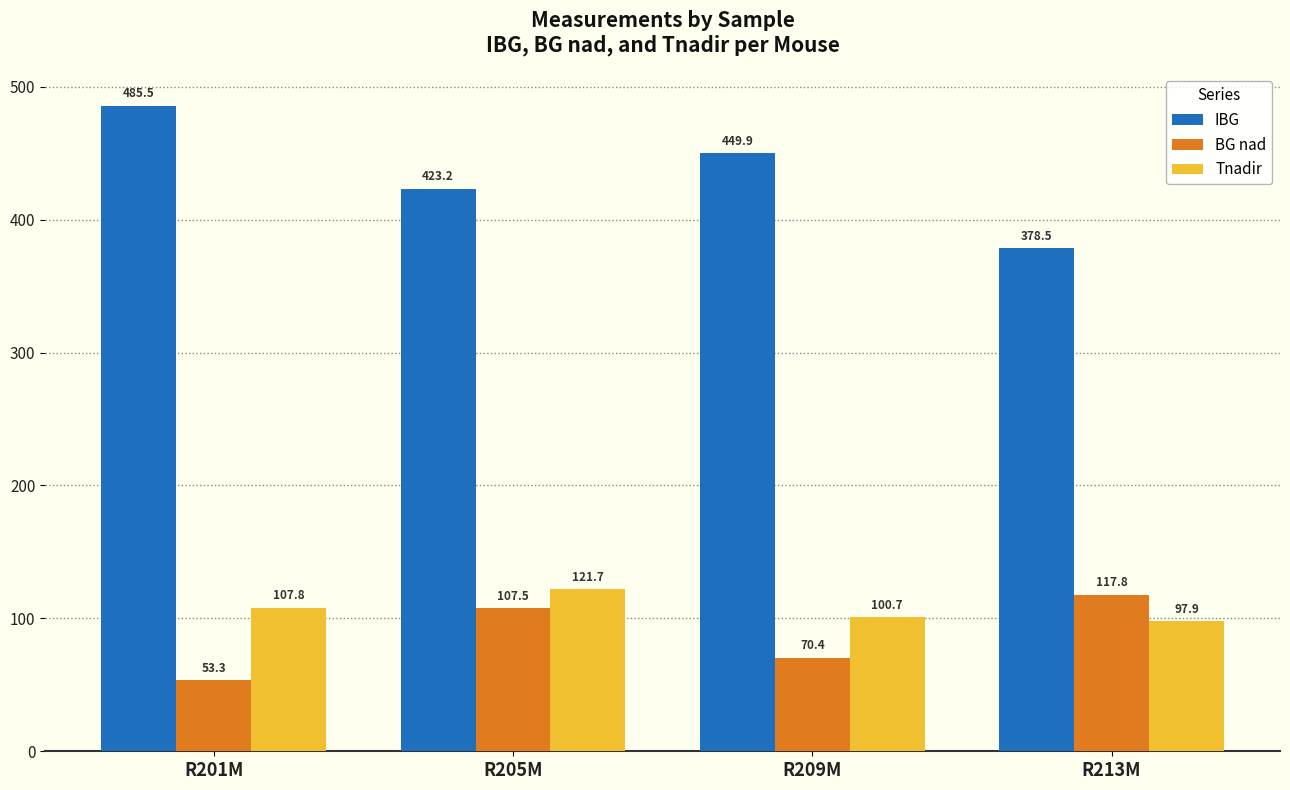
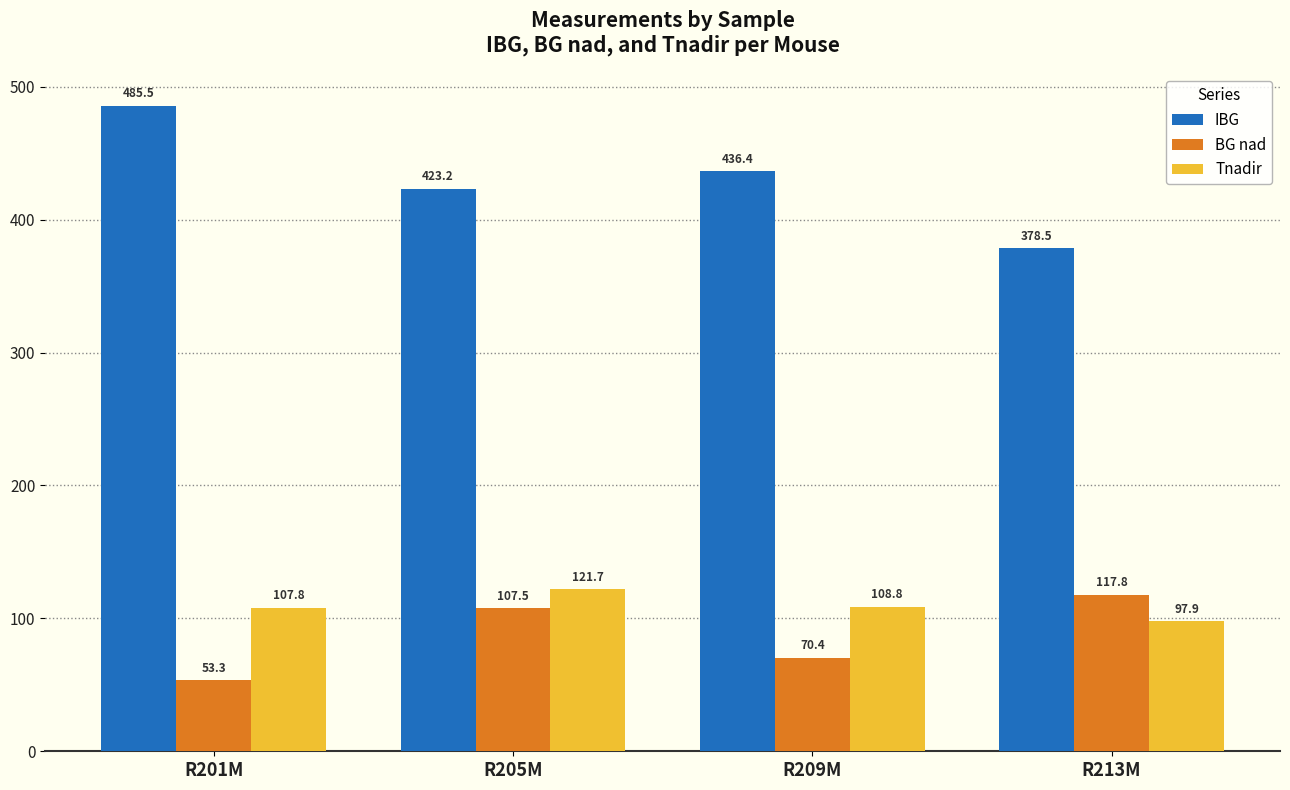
  {
    "IBG": {
      "R201M": 485.5,
      "R205M": 423.2,
-     "R209M": 449.9,
+     "R209M": 436.4,
      "R213M": 378.5
    },
    "BG nad": {
      "R201M": 53.3,
      "R205M": 107.5,
      "R209M": 70.4,
      "R213M": 117.8
    },
    "Tnadir": {
      "R201M": 107.8,
      "R205M": 121.7,
-     "R209M": 100.7,
+     "R209M": 108.8,
      "R213M": 97.9
    }
  }
